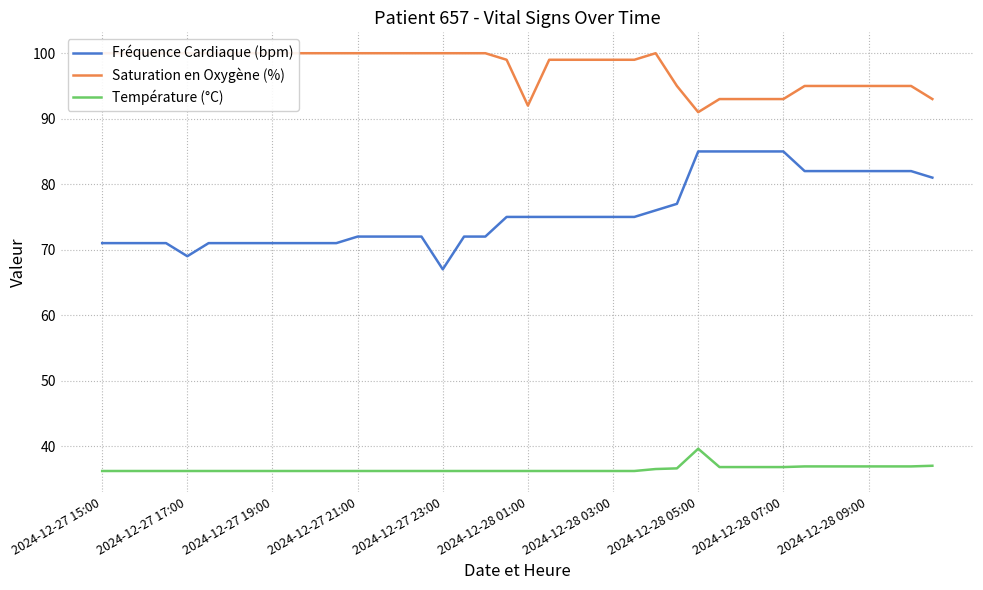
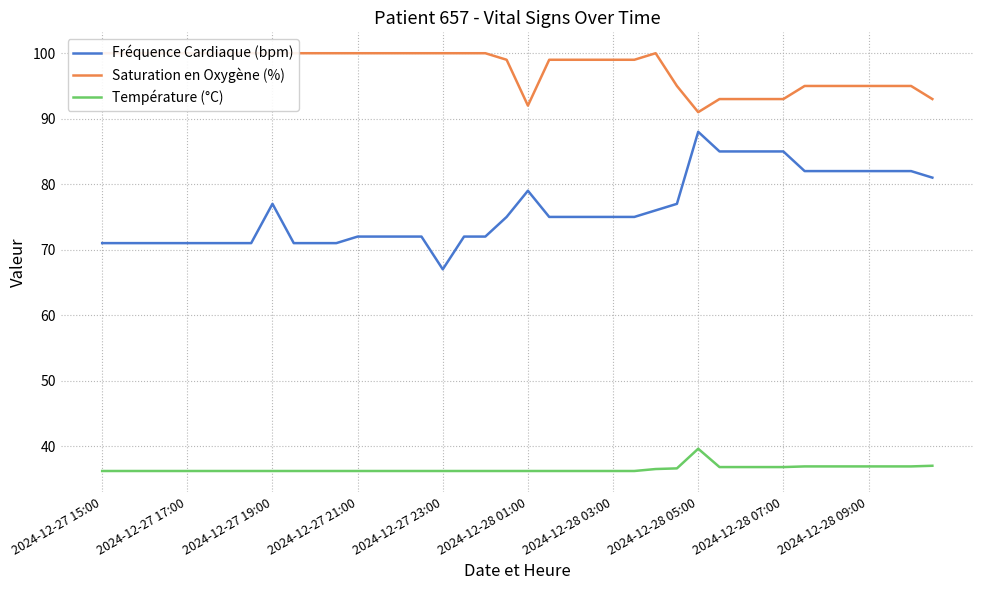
  {
    "Fréquence Cardiaque (bpm)": {
      "2024-12-27 15:00": 71,
-     "2024-12-27 17:00": 69,
-     "2024-12-27 19:00": 71,
+     "2024-12-27 17:00": 71,
+     "2024-12-27 19:00": 77,
      "2024-12-27 21:00": 72,
      "2024-12-27 23:00": 67,
-     "2024-12-28 01:00": 75,
+     "2024-12-28 01:00": 79,
      "2024-12-28 03:00": 75,
-     "2024-12-28 05:00": 85,
+     "2024-12-28 05:00": 88,
      "2024-12-28 07:00": 85,
      "2024-12-28 09:00": 82
    },
    "Saturation en Oxygène (%)": {
      "2024-12-27 21:00": 100,
      "2024-12-27 23:00": 100,
      "2024-12-28 01:00": 92,
      "2024-12-28 03:00": 99,
      "2024-12-28 05:00": 91,
      "2024-12-28 07:00": 93,
      "2024-12-28 09:00": 95
    },
    "Température (°C)": {
      "2024-12-27 15:00": 36,
      "2024-12-27 17:00": 36,
      "2024-12-27 19:00": 36,
      "2024-12-27 21:00": 36,
      "2024-12-27 23:00": 36,
      "2024-12-28 01:00": 36,
      "2024-12-28 03:00": 36,
      "2024-12-28 05:00": 40,
      "2024-12-28 07:00": 37,
      "2024-12-28 09:00": 37
    }
  }
